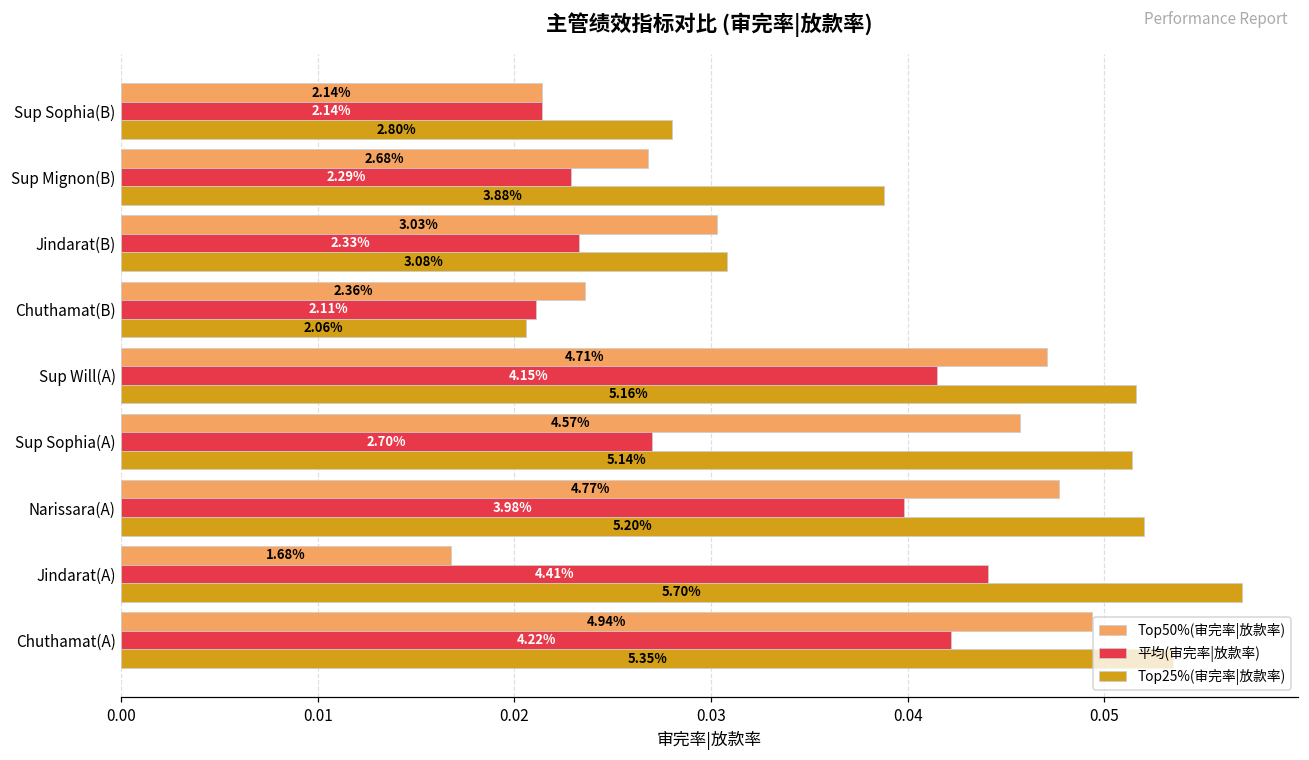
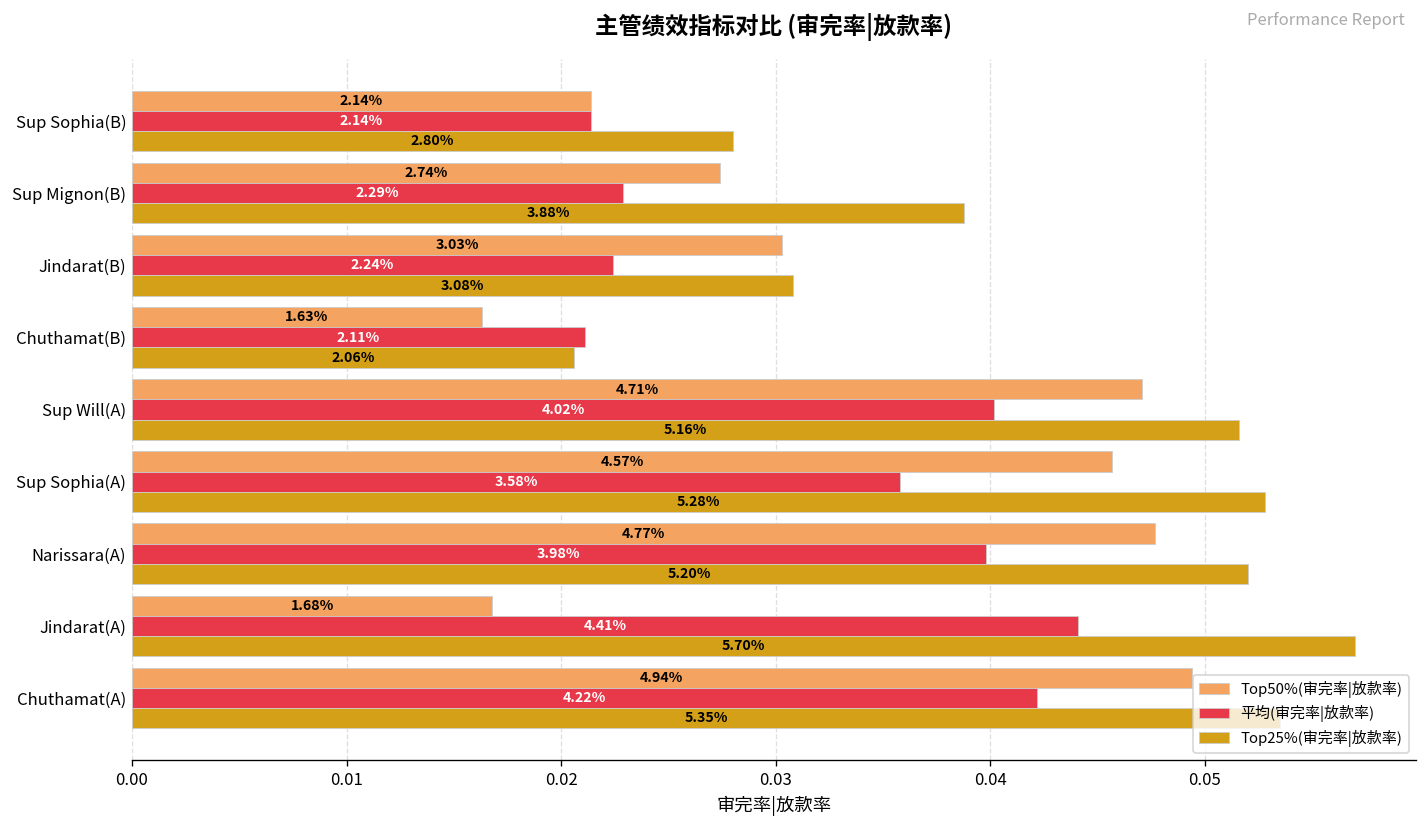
  {
    "Top50%(审完率|放款率)": {
      "Sup Sophia(B)": "2.14%",
-     "Sup Mignon(B)": "2.68%",
+     "Sup Mignon(B)": "2.74%",
      "Jindarat(B)": "3.03%",
-     "Chuthamat(B)": "2.36%",
+     "Chuthamat(B)": "1.63%",
      "Sup Will(A)": "4.71%",
      "Sup Sophia(A)": "4.57%",
      "Narissara(A)": "4.77%",
      "Jindarat(A)": "1.68%",
      "Chuthamat(A)": "4.94%"
    },
    "平均(审完率|放款率)": {
      "Sup Sophia(B)": "2.14%",
      "Sup Mignon(B)": "2.29%",
-     "Jindarat(B)": "2.33%",
+     "Jindarat(B)": "2.24%",
      "Chuthamat(B)": "2.11%",
-     "Sup Will(A)": "4.15%",
-     "Sup Sophia(A)": "2.70%",
+     "Sup Will(A)": "4.02%",
+     "Sup Sophia(A)": "3.58%",
      "Narissara(A)": "3.98%",
      "Jindarat(A)": "4.41%",
      "Chuthamat(A)": "4.22%"
    },
    "Top25%(审完率|放款率)": {
      "Sup Sophia(B)": "2.80%",
      "Sup Mignon(B)": "3.88%",
      "Jindarat(B)": "3.08%",
      "Chuthamat(B)": "2.06%",
      "Sup Will(A)": "5.16%",
-     "Sup Sophia(A)": "5.14%",
+     "Sup Sophia(A)": "5.28%",
      "Narissara(A)": "5.20%",
      "Jindarat(A)": "5.70%"
    }
  }
